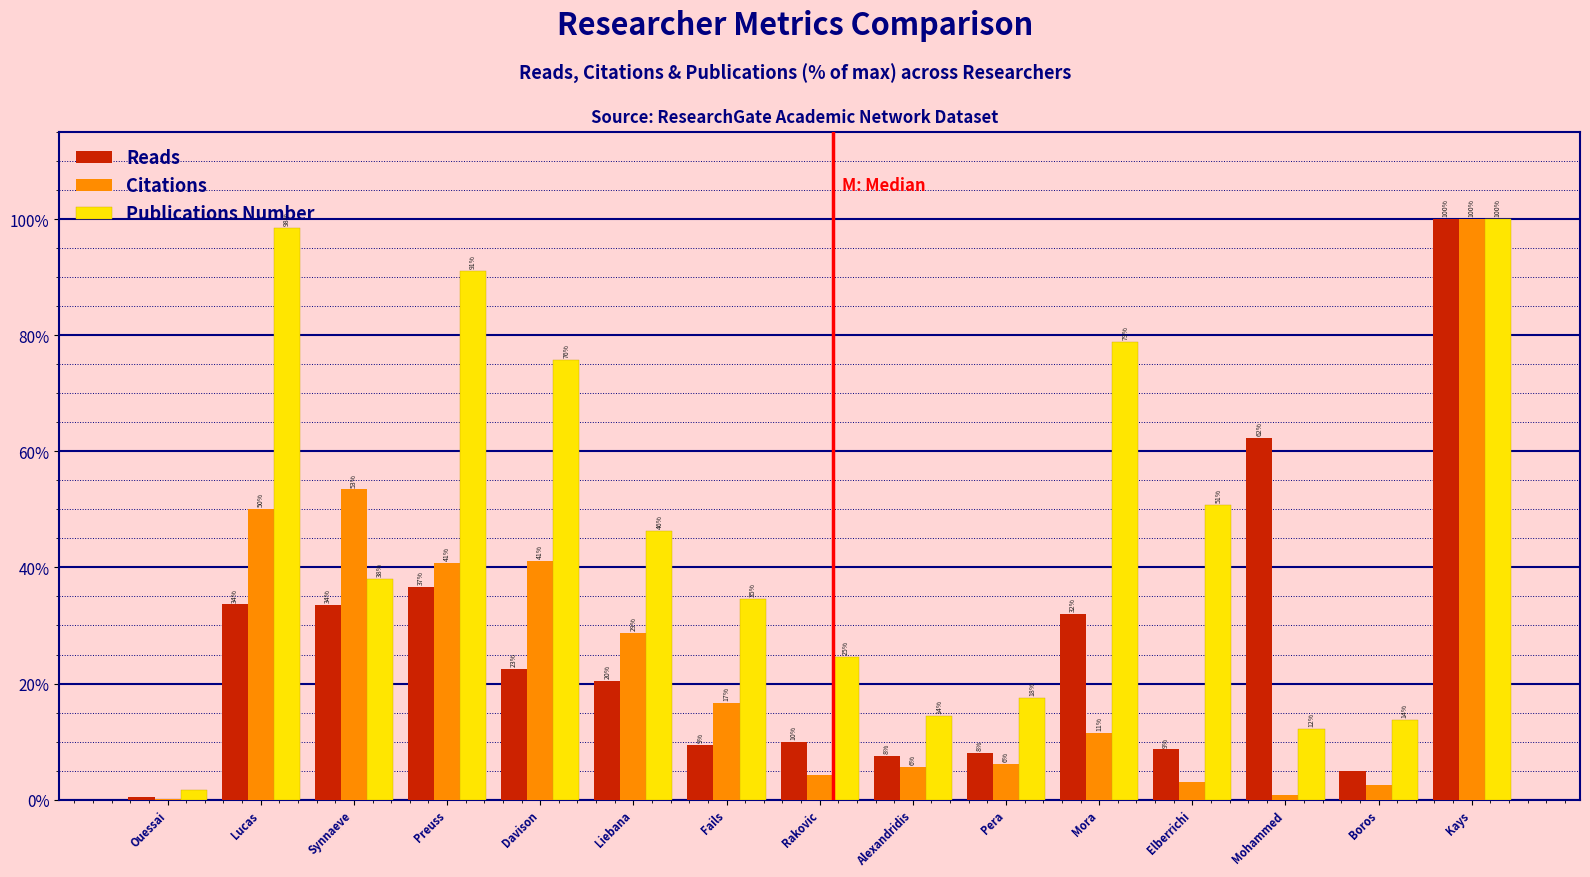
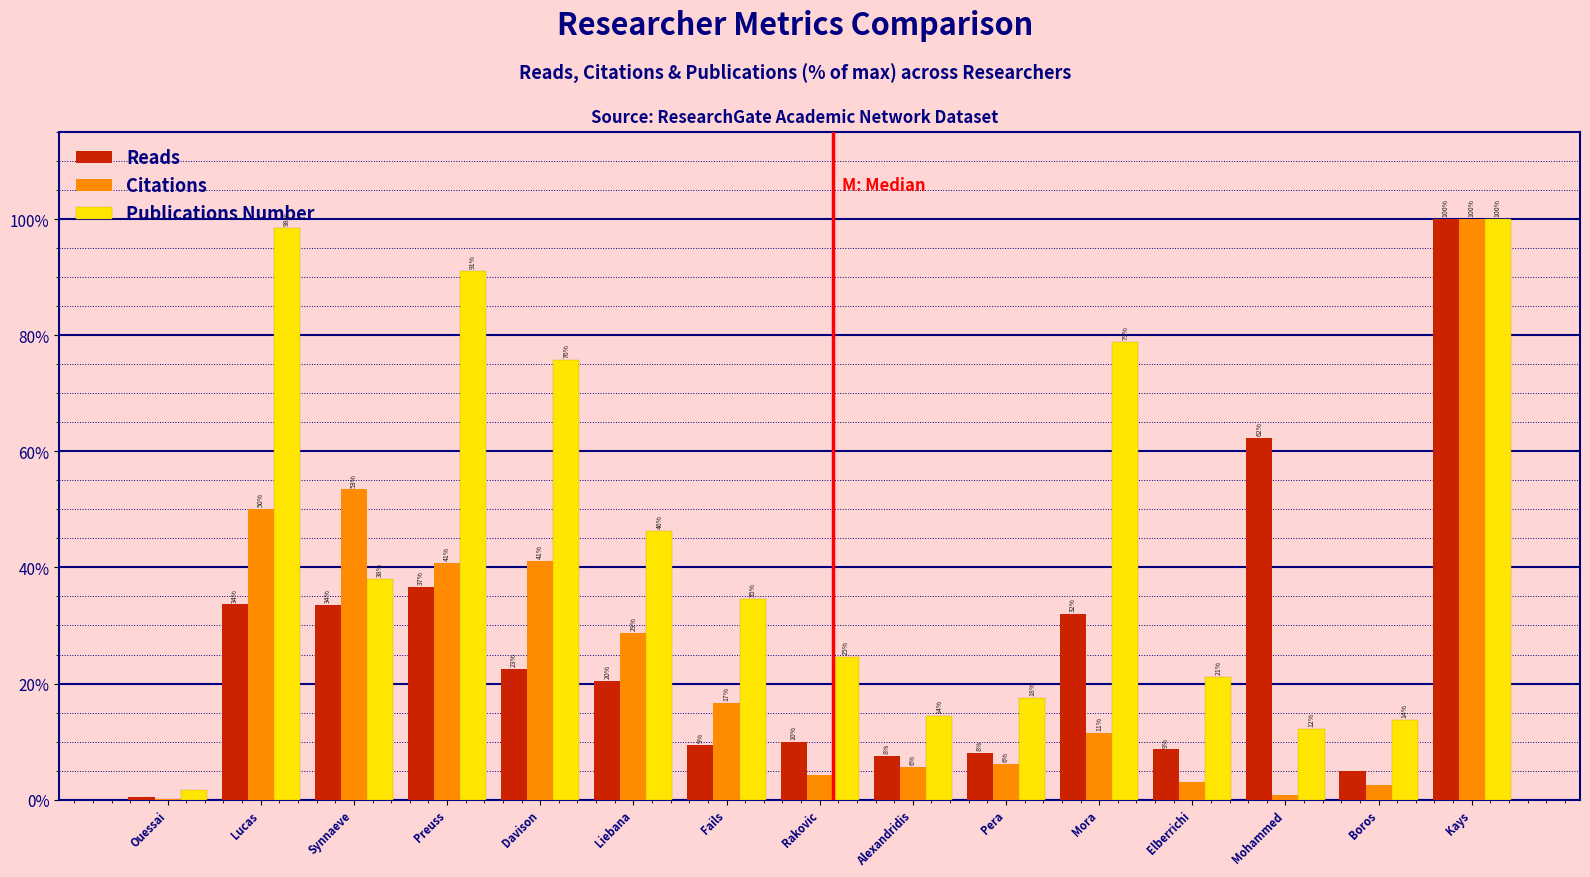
  {
    "Reads": {
      "Lucas": "34%",
      "Synnaeve": "34%",
      "Preuss": "37%",
      "Davison": "23%",
      "Liebana": "20%",
      "Fails": "9%",
      "Rakovic": "10%",
      "Alexandridis": "8%",
      "Pera": "8%",
      "Mora": "32%",
      "Elberrichi": "9%",
      "Mohammed": "62%",
      "Kays": "100%"
    },
    "Citations": {
      "Lucas": "50%",
      "Synnaeve": "53%",
      "Preuss": "41%",
      "Davison": "41%",
      "Liebana": "29%",
      "Fails": "17%",
      "Alexandridis": "6%",
      "Pera": "6%",
      "Mora": "11%",
      "Kays": "100%"
    },
    "Publications Number": {
      "Lucas": "98%",
      "Synnaeve": "38%",
      "Preuss": "91%",
      "Davison": "76%",
      "Liebana": "46%",
      "Fails": "35%",
      "Rakovic": "25%",
      "Alexandridis": "14%",
      "Pera": "18%",
      "Mora": "79%",
-     "Elberrichi": "51%",
+     "Elberrichi": "21%",
      "Mohammed": "12%",
      "Boros": "14%",
      "Kays": "100%"
    }
  }
